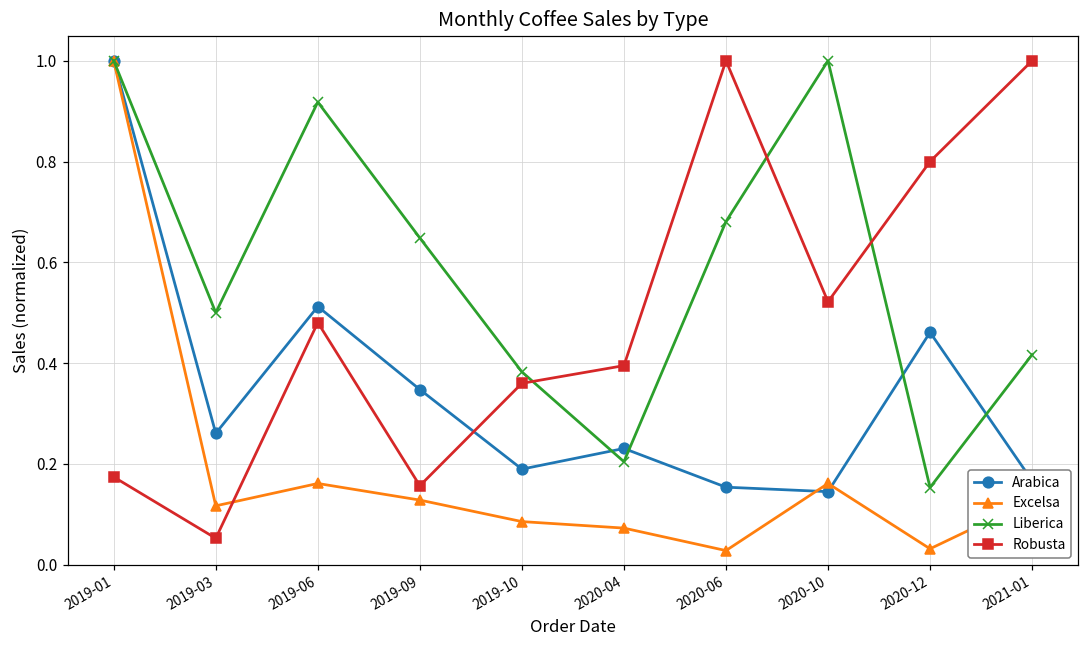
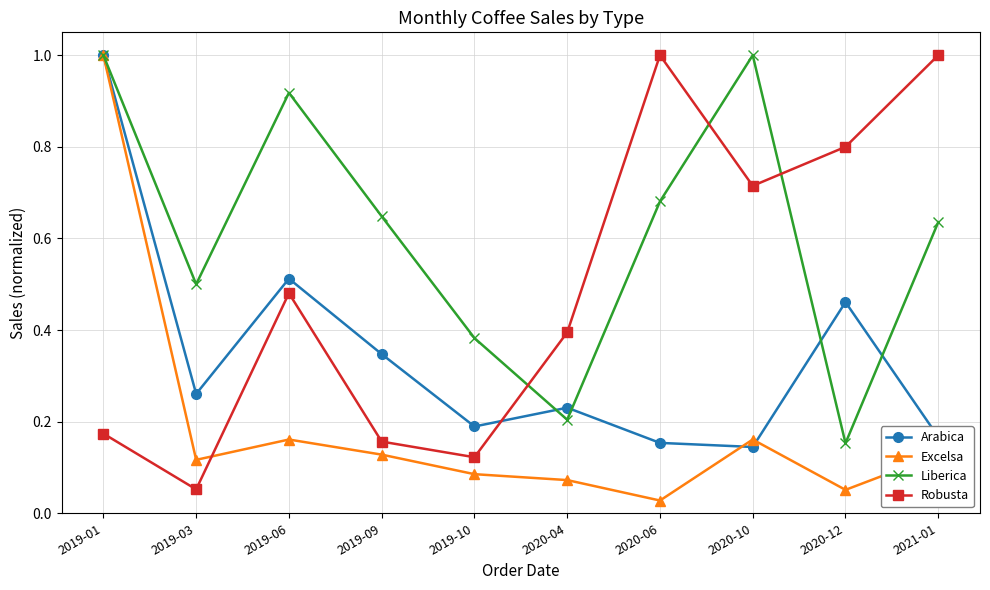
  {
    "Arabica": {
      "2019-03": 0.26,
      "2019-06": 0.51,
      "2019-09": 0.35,
      "2019-10": 0.19,
      "2020-04": 0.23,
      "2020-06": 0.15,
      "2020-10": 0.14,
      "2020-12": 0.46
    },
    "Excelsa": {
      "2019-03": 0.12,
      "2019-06": 0.16,
      "2019-09": 0.13,
      "2019-10": 0.09,
      "2020-04": 0.07,
      "2020-06": 0.03,
      "2020-10": 0.16,
-     "2020-12": 0.03
+     "2020-12": 0.05
    },
    "Liberica": {
      "2019-03": 0.50,
      "2019-06": 0.92,
      "2019-09": 0.65,
      "2019-10": 0.38,
      "2020-04": 0.20,
      "2020-06": 0.68,
      "2020-10": 1.00,
      "2020-12": 0.15,
-     "2021-01": 0.42
+     "2021-01": 0.64
    },
    "Robusta": {
      "2019-01": 0.17,
      "2019-03": 0.05,
      "2019-06": 0.48,
      "2019-09": 0.16,
-     "2019-10": 0.36,
+     "2019-10": 0.12,
      "2020-04": 0.39,
      "2020-06": 1.00,
-     "2020-10": 0.52,
+     "2020-10": 0.71,
      "2020-12": 0.80,
      "2021-01": 1.00
    }
  }
